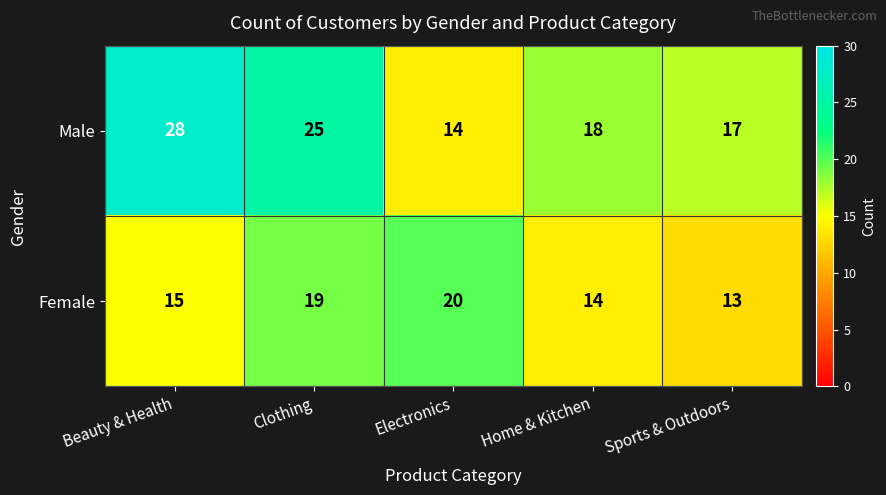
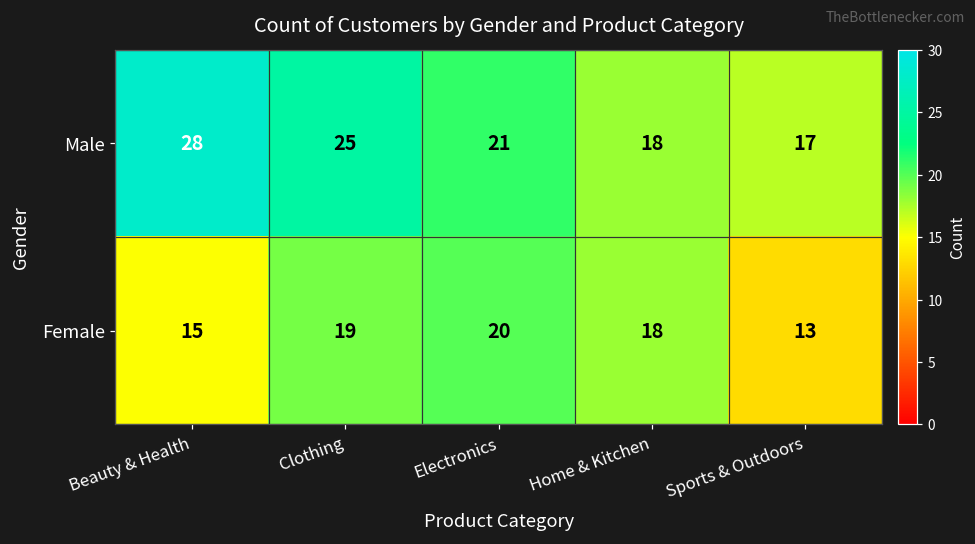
  {
    "Male": {
      "Beauty & Health": 28,
      "Clothing": 25,
-     "Electronics": 14,
+     "Electronics": 21,
      "Home & Kitchen": 18,
      "Sports & Outdoors": 17
    },
    "Female": {
      "Beauty & Health": 15,
      "Clothing": 19,
      "Electronics": 20,
-     "Home & Kitchen": 14,
+     "Home & Kitchen": 18,
      "Sports & Outdoors": 13
    }
  }
